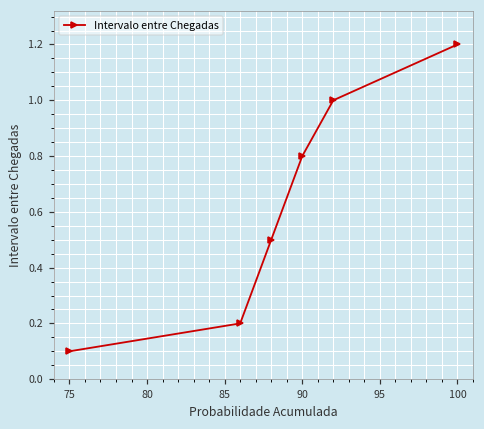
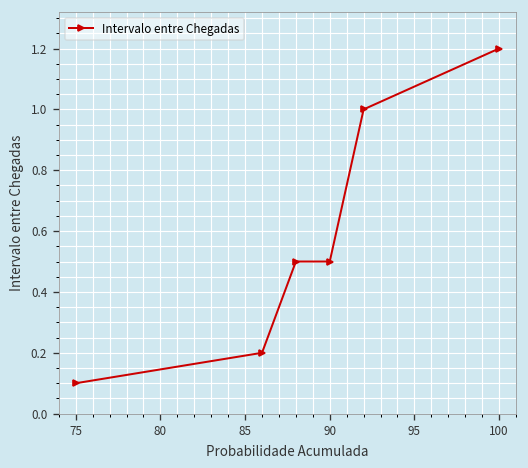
  {
    "75": 0.1,
-   "90": 0.8,
+   "90": 0.5,
    "100": 1.2
  }
